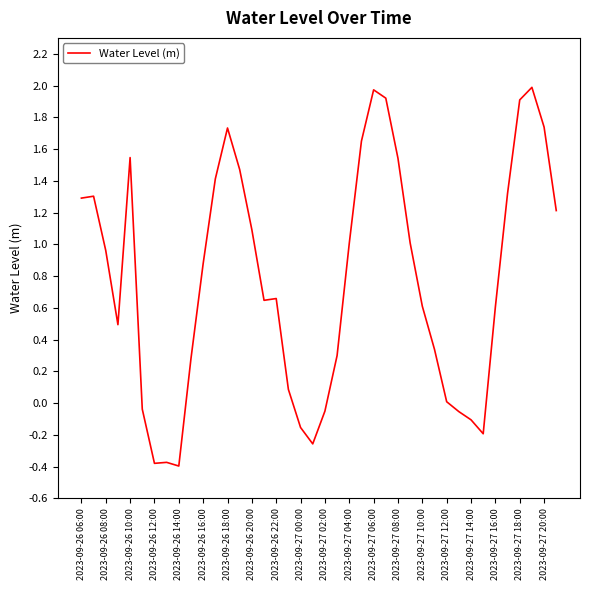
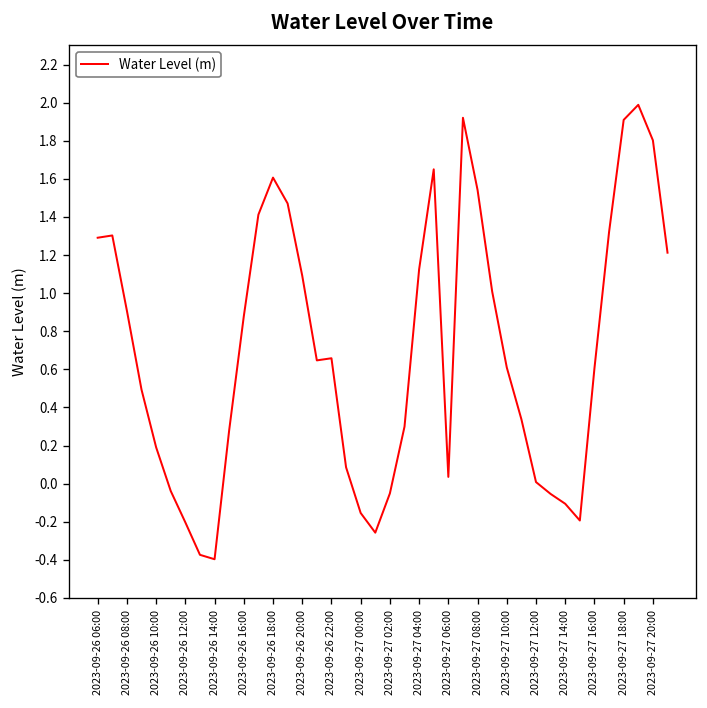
  {
    "2023-09-26 06:00": 1.29,
-   "2023-09-26 08:00": 0.96,
-   "2023-09-26 10:00": 1.55,
-   "2023-09-26 12:00": -0.38,
+   "2023-09-26 08:00": 0.91,
+   "2023-09-26 10:00": 0.19,
+   "2023-09-26 12:00": -0.20,
    "2023-09-26 14:00": -0.40,
    "2023-09-26 16:00": 0.88,
-   "2023-09-26 18:00": 1.73,
+   "2023-09-26 18:00": 1.61,
    "2023-09-26 20:00": 1.09,
    "2023-09-26 22:00": 0.66,
    "2023-09-27 00:00": -0.15,
    "2023-09-27 02:00": -0.05,
-   "2023-09-27 04:00": 1.01,
-   "2023-09-27 06:00": 1.97,
+   "2023-09-27 04:00": 1.12,
+   "2023-09-27 06:00": 0.04,
    "2023-09-27 08:00": 1.54,
    "2023-09-27 10:00": 0.61,
    "2023-09-27 12:00": 0.01,
    "2023-09-27 14:00": -0.11,
    "2023-09-27 16:00": 0.61,
    "2023-09-27 18:00": 1.91,
-   "2023-09-27 20:00": 1.74
+   "2023-09-27 20:00": 1.80
  }
